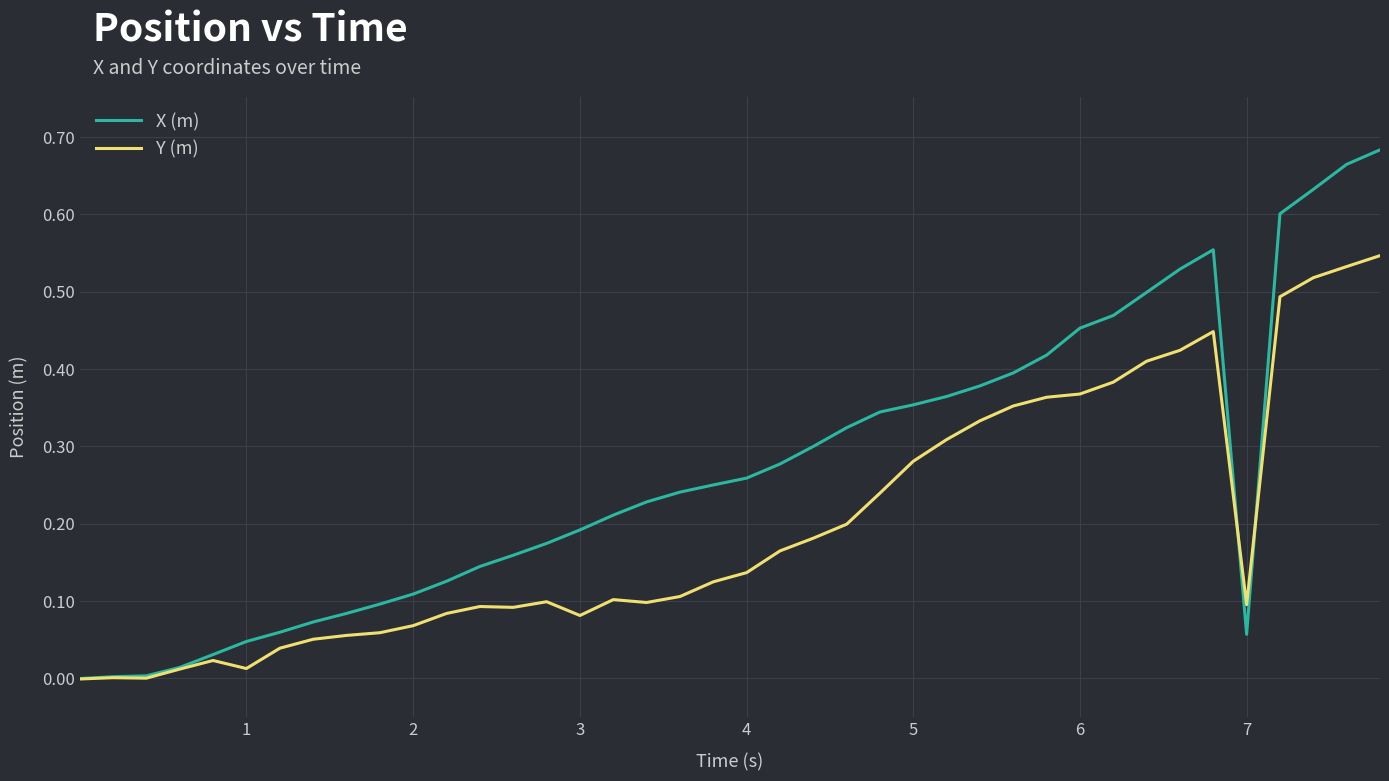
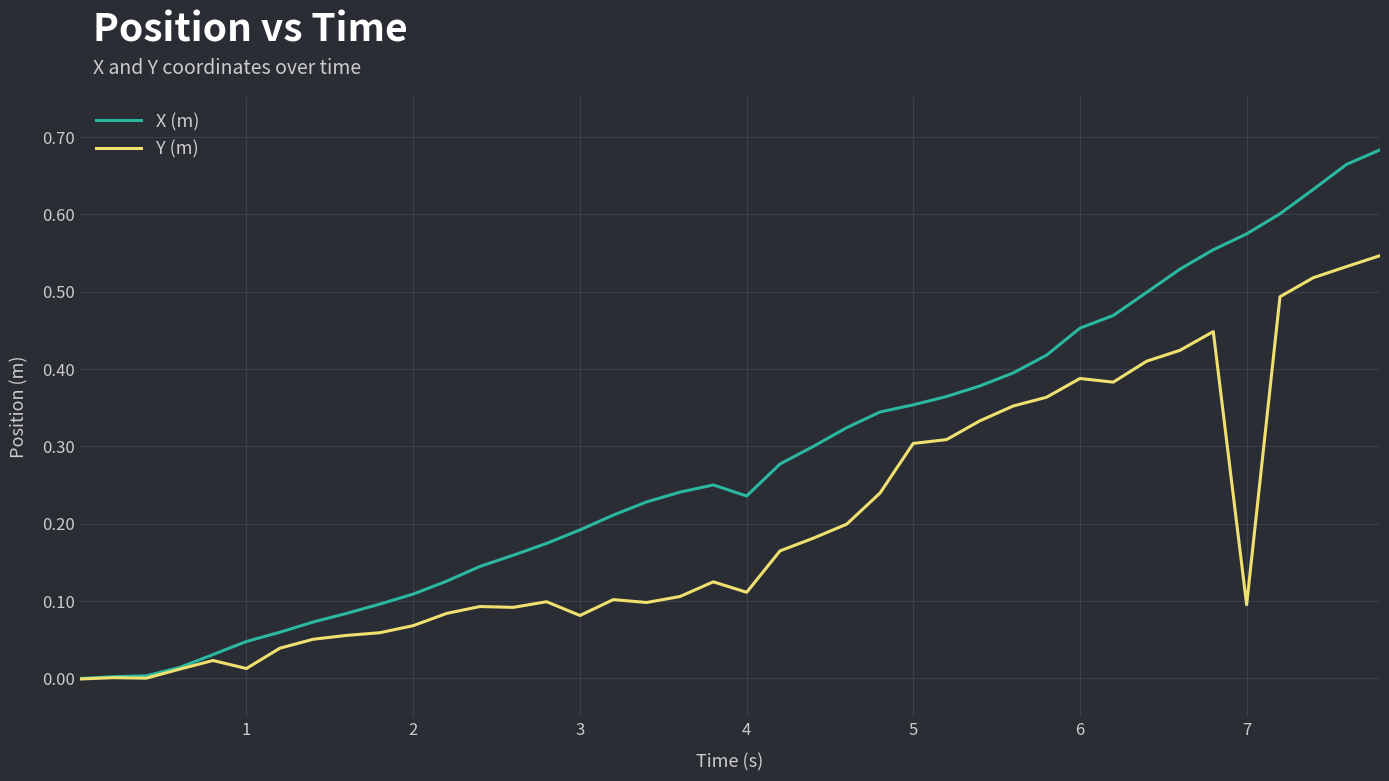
  {
    "X (m)": {
      "1": 0.05,
      "2": 0.11,
      "3": 0.19,
-     "4": 0.26,
+     "4": 0.24,
      "5": 0.35,
      "6": 0.45,
-     "7": 0.06
+     "7": 0.57
    },
    "Y (m)": {
      "1": 0.01,
      "2": 0.07,
      "3": 0.08,
-     "4": 0.14,
-     "5": 0.28,
-     "6": 0.37,
+     "4": 0.11,
+     "5": 0.30,
+     "6": 0.39,
      "7": 0.10
    }
  }
